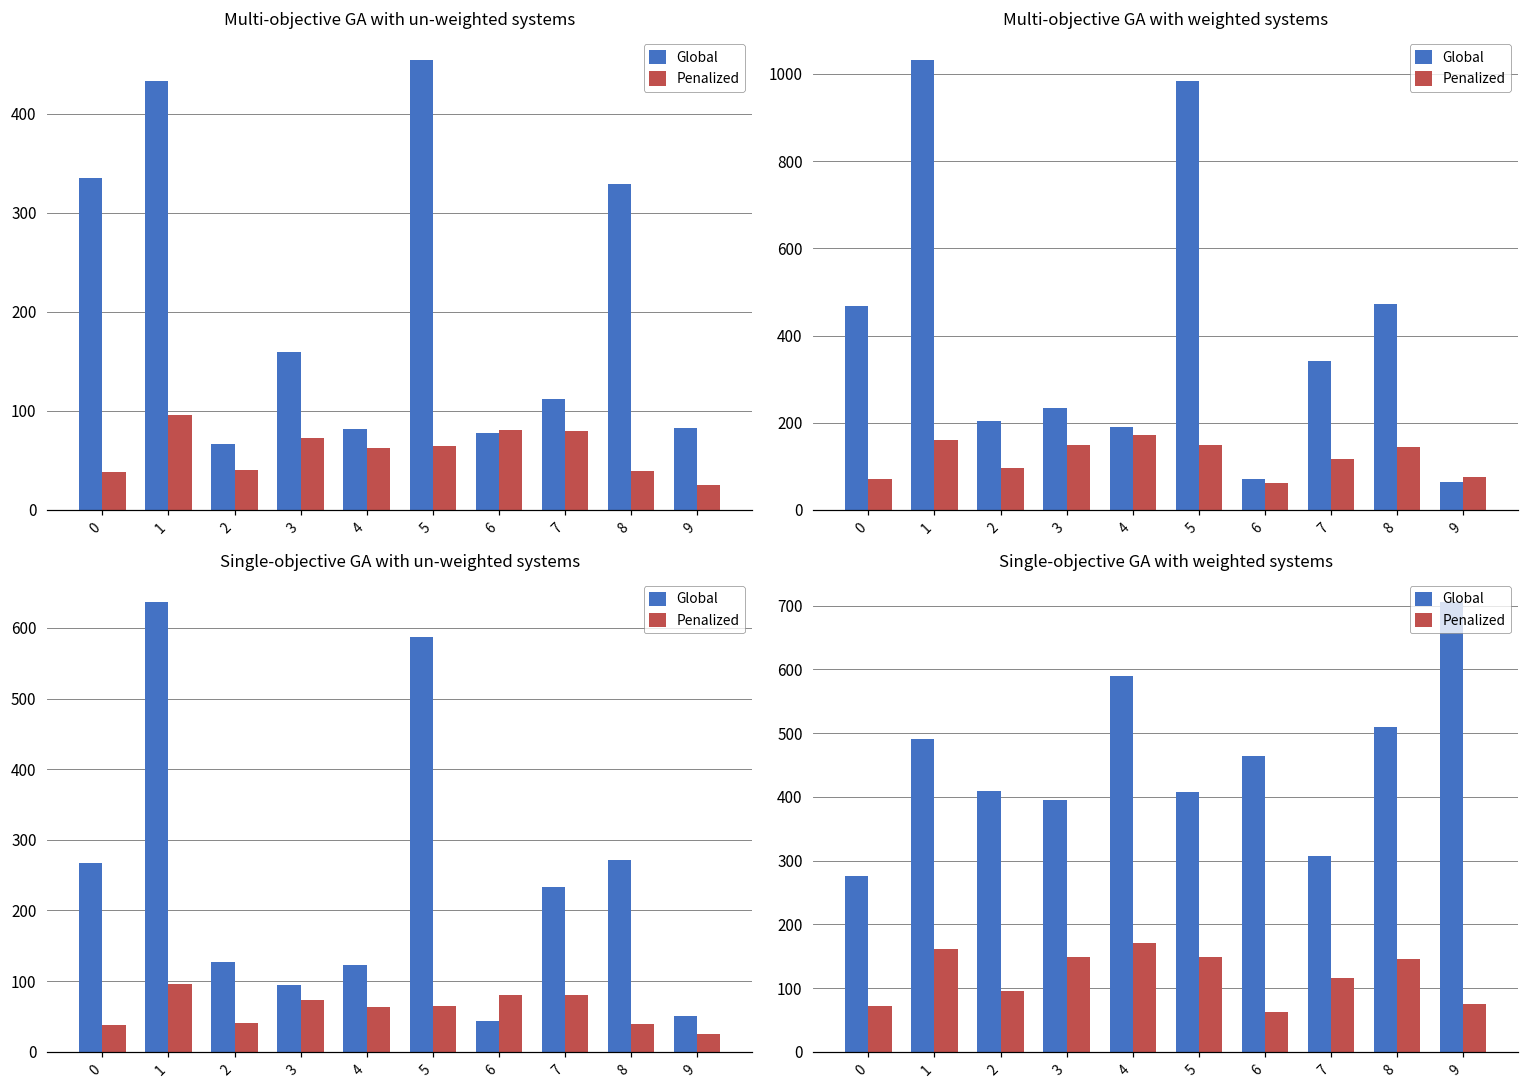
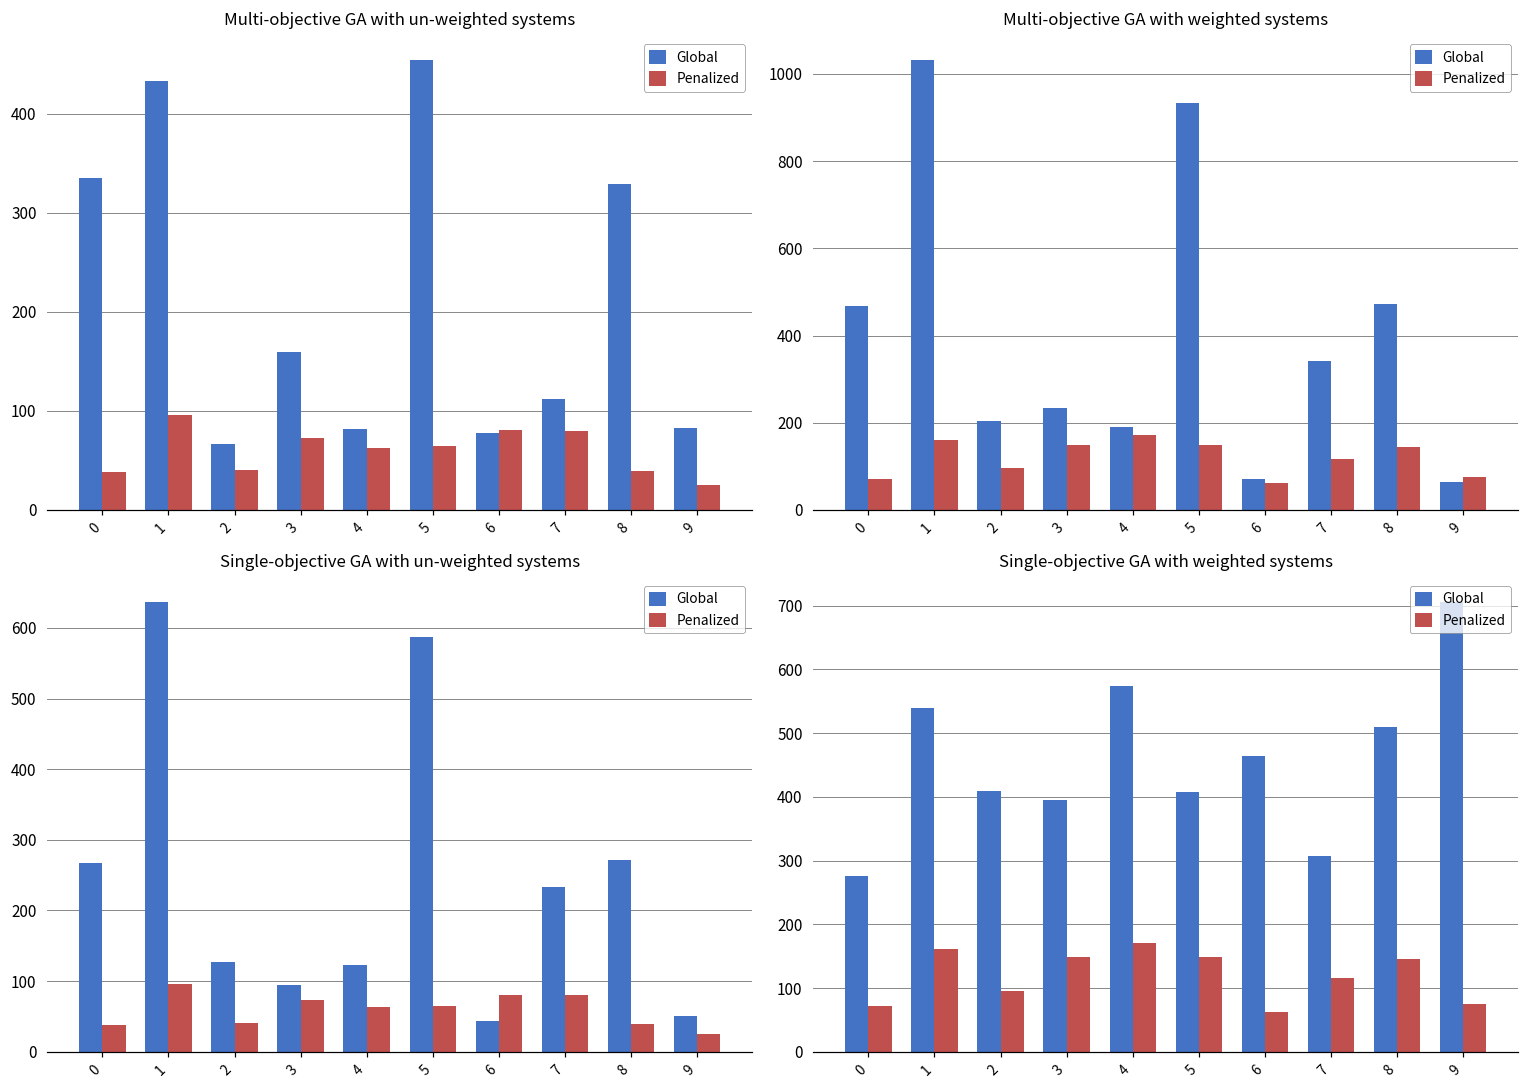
  {
    "Multi-objective GA with un-weighted systems": {
      "Global": {
        "0": 340,
        "1": 430,
        "2": 70,
        "3": 160,
        "4": 80,
        "5": 450,
        "6": 80,
        "7": 110,
        "8": 330,
        "9": 80
      },
      "Penalized": {
        "0": 40,
        "1": 100,
        "2": 40,
        "3": 70,
        "4": 60,
        "5": 70,
        "6": 80,
        "7": 80,
        "8": 40,
        "9": 30
      }
    },
    "Multi-objective GA with weighted systems": {
      "Global": {
        "0": 470,
        "1": 1030,
        "2": 200,
        "3": 230,
        "4": 190,
-       "5": 990,
+       "5": 930,
        "6": 70,
        "7": 340,
        "8": 470,
        "9": 60
      },
      "Penalized": {
        "0": 70,
        "1": 160,
        "2": 100,
        "3": 150,
        "4": 170,
        "5": 150,
        "6": 60,
        "7": 120,
        "8": 150,
        "9": 80
      }
    },
    "Single-objective GA with un-weighted systems": {
      "Global": {
        "0": 270,
        "1": 640,
        "2": 130,
        "3": 90,
        "4": 120,
        "5": 590,
        "6": 40,
        "7": 230,
        "8": 270,
        "9": 50
      },
      "Penalized": {
        "0": 40,
        "1": 100,
        "2": 40,
        "3": 70,
        "4": 60,
        "5": 70,
        "6": 80,
        "7": 80,
        "8": 40,
        "9": 30
      }
    },
    "Single-objective GA with weighted systems": {
      "Global": {
        "0": 280,
-       "1": 490,
+       "1": 540,
        "2": 410,
        "3": 400,
-       "4": 590,
+       "4": 570,
        "5": 410,
        "6": 460,
        "7": 310,
        "8": 510
      },
      "Penalized": {
        "0": 70,
        "1": 160,
        "2": 100,
        "3": 150,
        "4": 170,
        "5": 150,
        "6": 60,
        "7": 120,
        "8": 150,
        "9": 80
      }
    }
  }
